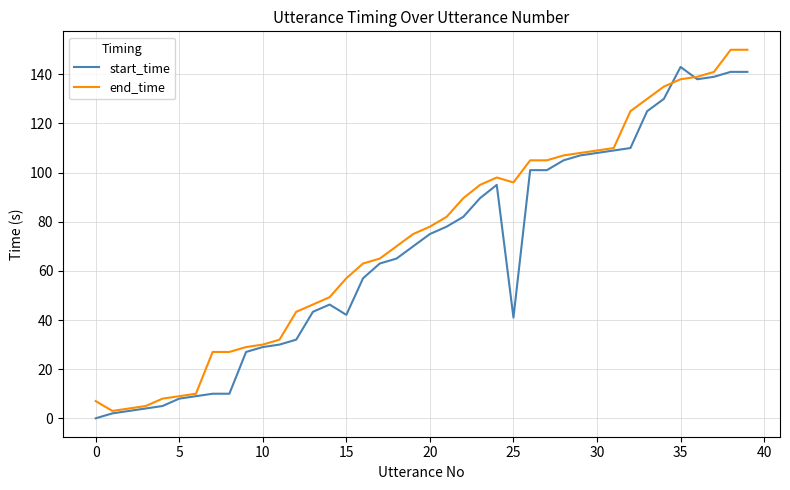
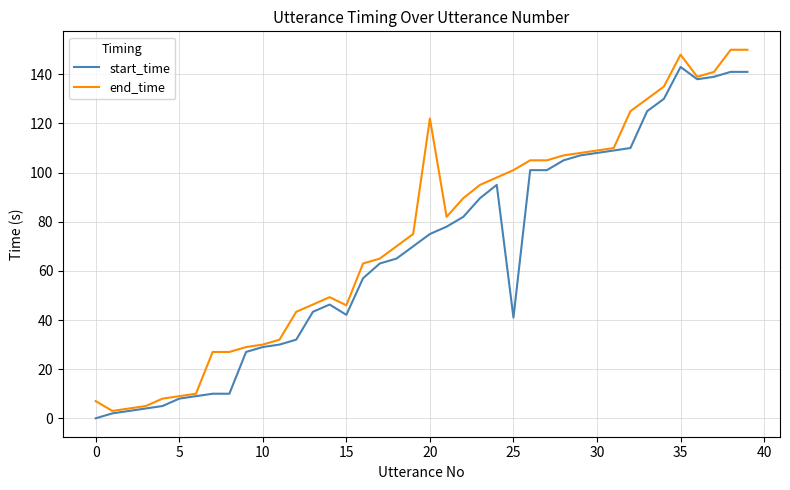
  {
    "start_time": {
      "0": 0,
      "15": 42,
      "20": 75,
      "25": 41,
      "35": 143
    },
    "end_time": {
      "0": 7,
-     "15": 57,
-     "20": 78,
-     "25": 96,
-     "35": 138
+     "15": 46,
+     "20": 122,
+     "25": 101,
+     "35": 148
    }
  }
